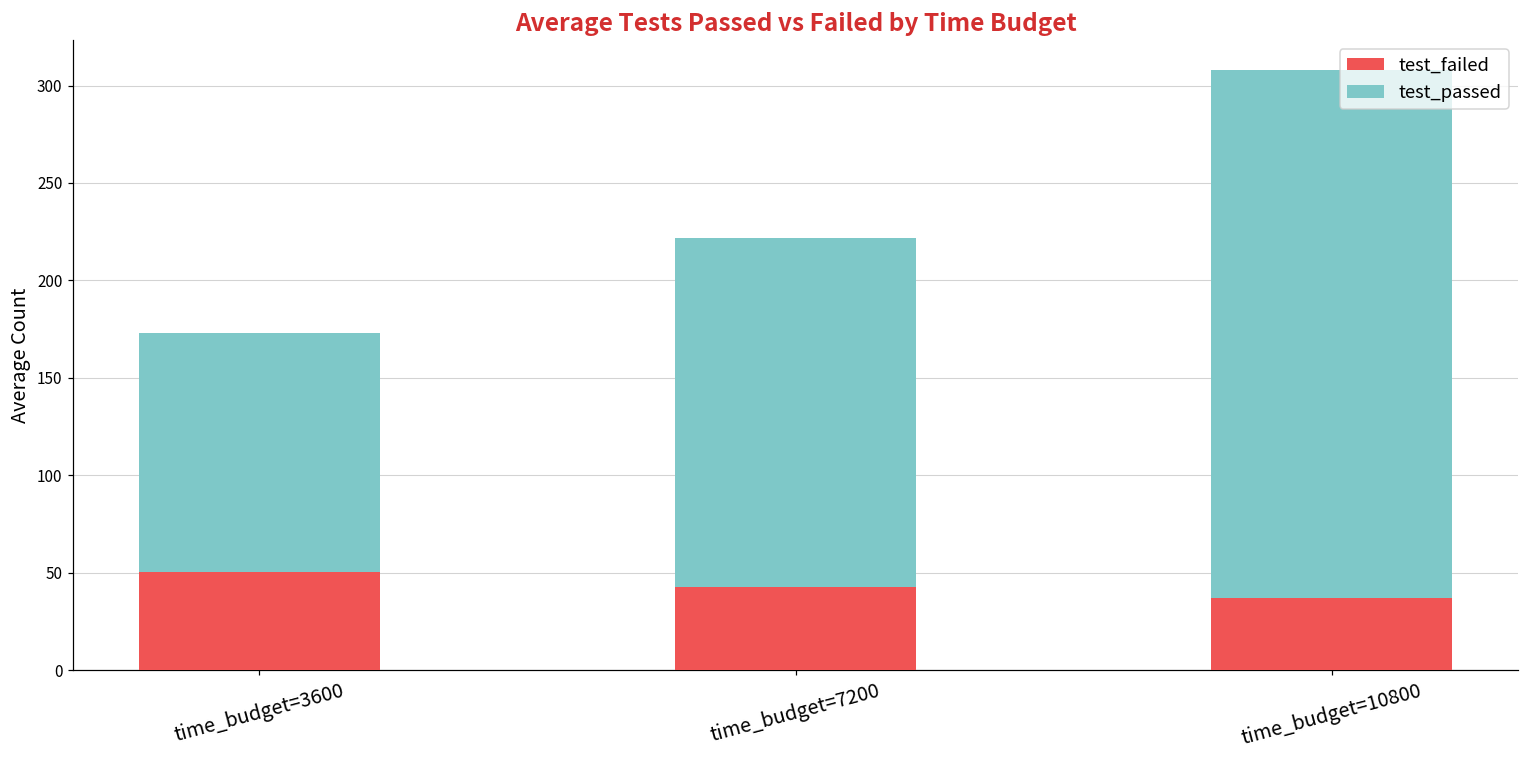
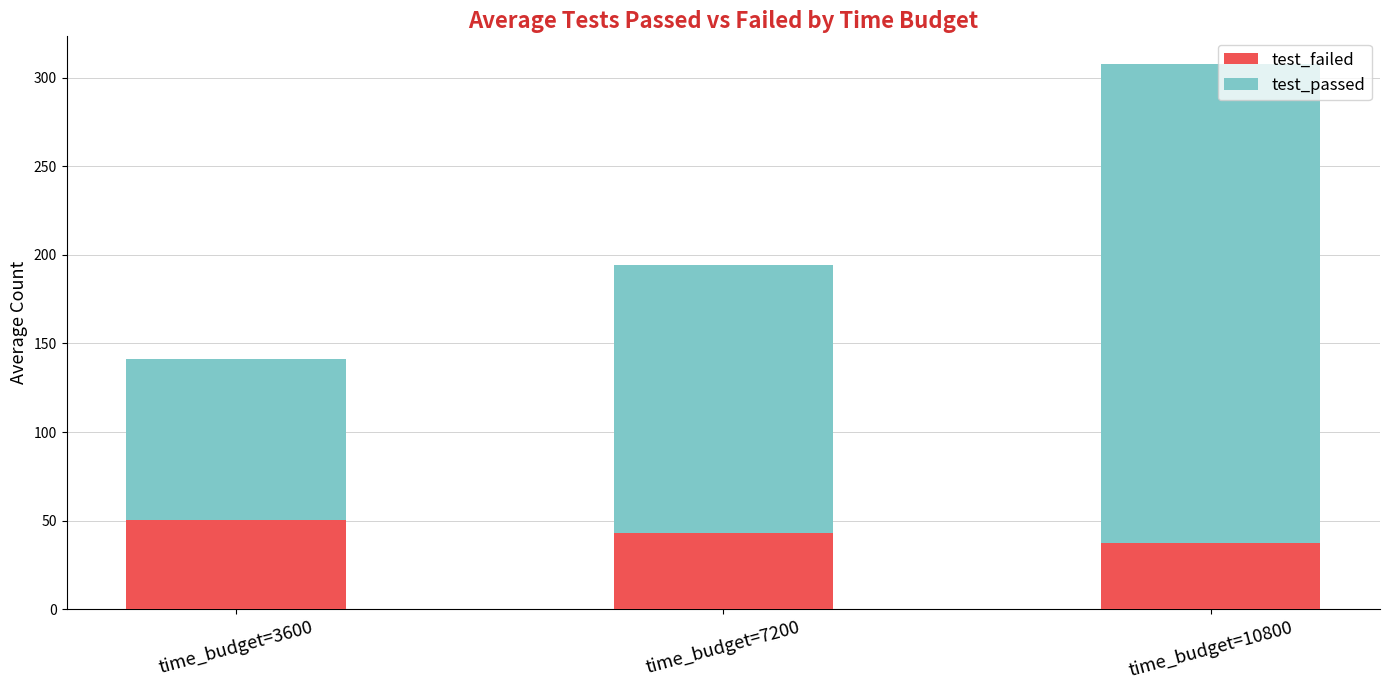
  {
    "test_failed": {
      "time_budget=3600": 50,
      "time_budget=7200": 43,
      "time_budget=10800": 37
    },
    "test_passed": {
-     "time_budget=3600": 123,
-     "time_budget=7200": 179,
+     "time_budget=3600": 91,
+     "time_budget=7200": 152,
      "time_budget=10800": 271
    }
  }
